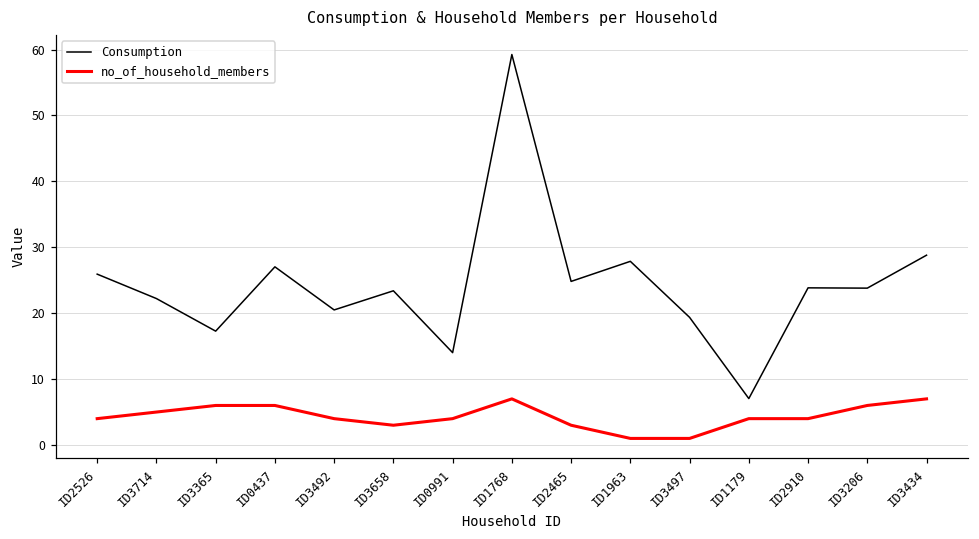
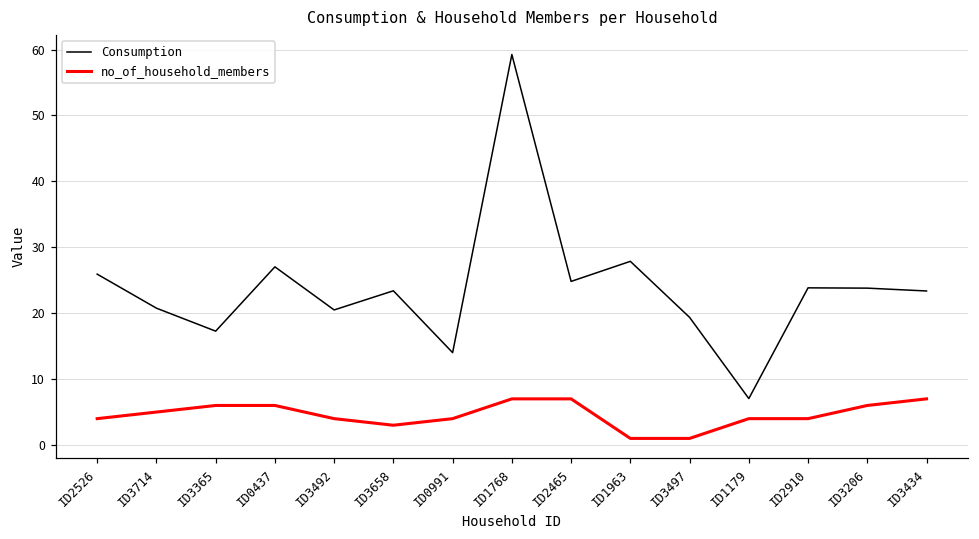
  {
    "Consumption": {
      "ID2526": 26,
-     "ID3714": 22,
+     "ID3714": 21,
      "ID3365": 17,
      "ID0437": 27,
      "ID3492": 20,
      "ID3658": 23,
      "ID0991": 14,
      "ID1768": 59,
      "ID2465": 25,
      "ID1963": 28,
      "ID3497": 19,
      "ID1179": 7,
      "ID2910": 24,
      "ID3206": 24,
-     "ID3434": 29
+     "ID3434": 23
    },
    "no_of_household_members": {
      "ID2526": 4,
      "ID3714": 5,
      "ID3365": 6,
      "ID0437": 6,
      "ID3492": 4,
      "ID3658": 3,
      "ID0991": 4,
      "ID1768": 7,
-     "ID2465": 3,
+     "ID2465": 7,
      "ID1963": 1,
      "ID3497": 1,
      "ID1179": 4,
      "ID2910": 4,
      "ID3206": 6,
      "ID3434": 7
    }
  }
